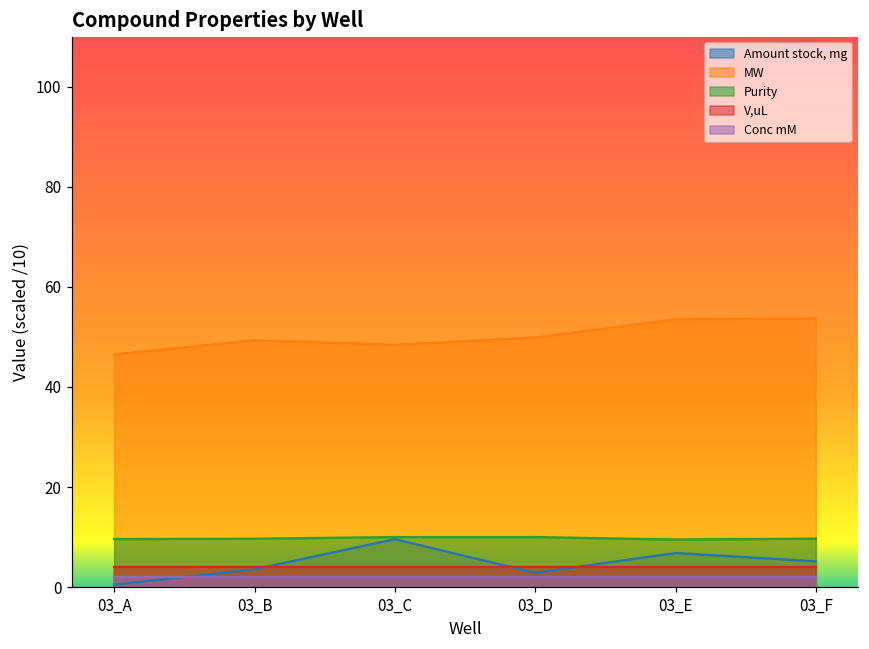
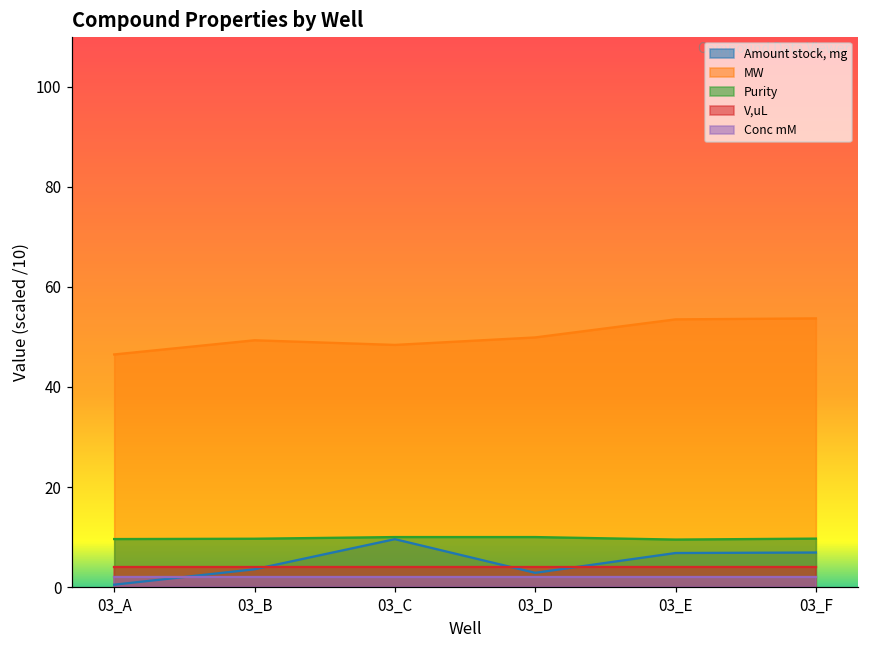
  {
    "Amount stock, mg": {
      "03_A": 0,
      "03_D": 3,
      "03_E": 7,
-     "03_F": 5
+     "03_F": 7
    },
    "MW": {
      "03_A": 46,
      "03_B": 49,
      "03_C": 48,
      "03_D": 50,
      "03_E": 54,
      "03_F": 54
    },
    "Purity": {
      "03_A": 10,
      "03_B": 10,
      "03_D": 10,
      "03_E": 10,
      "03_F": 10
    },
    "V,uL": {
      "03_A": 4,
      "03_C": 4,
      "03_D": 4,
      "03_E": 4,
      "03_F": 4
    },
    "Conc mM": {
      "03_A": 2,
      "03_B": 2,
      "03_C": 2,
      "03_D": 2,
      "03_E": 2,
      "03_F": 2
    }
  }
